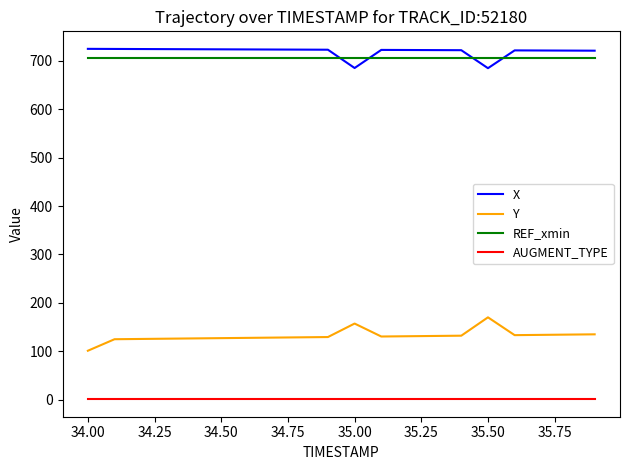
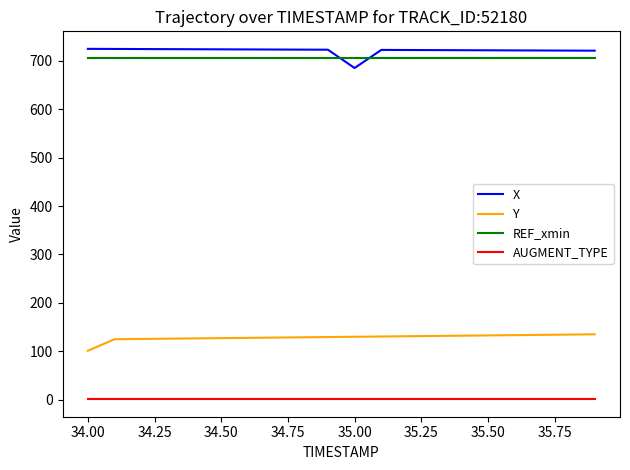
  {
    "X": {
      "34.00": 720,
      "34.50": 720,
      "35.00": 690,
-     "35.50": 680
+     "35.50": 720
    },
    "Y": {
      "34.00": 100,
      "34.50": 130,
-     "35.00": 160,
-     "35.50": 170
+     "35.00": 130,
+     "35.50": 130
    },
    "REF_xmin": {
      "34.00": 710,
      "34.50": 710,
      "35.00": 710,
      "35.50": 710
    },
    "AUGMENT_TYPE": {
      "34.00": 0,
      "34.50": 0,
      "35.00": 0,
      "35.50": 0
    }
  }
